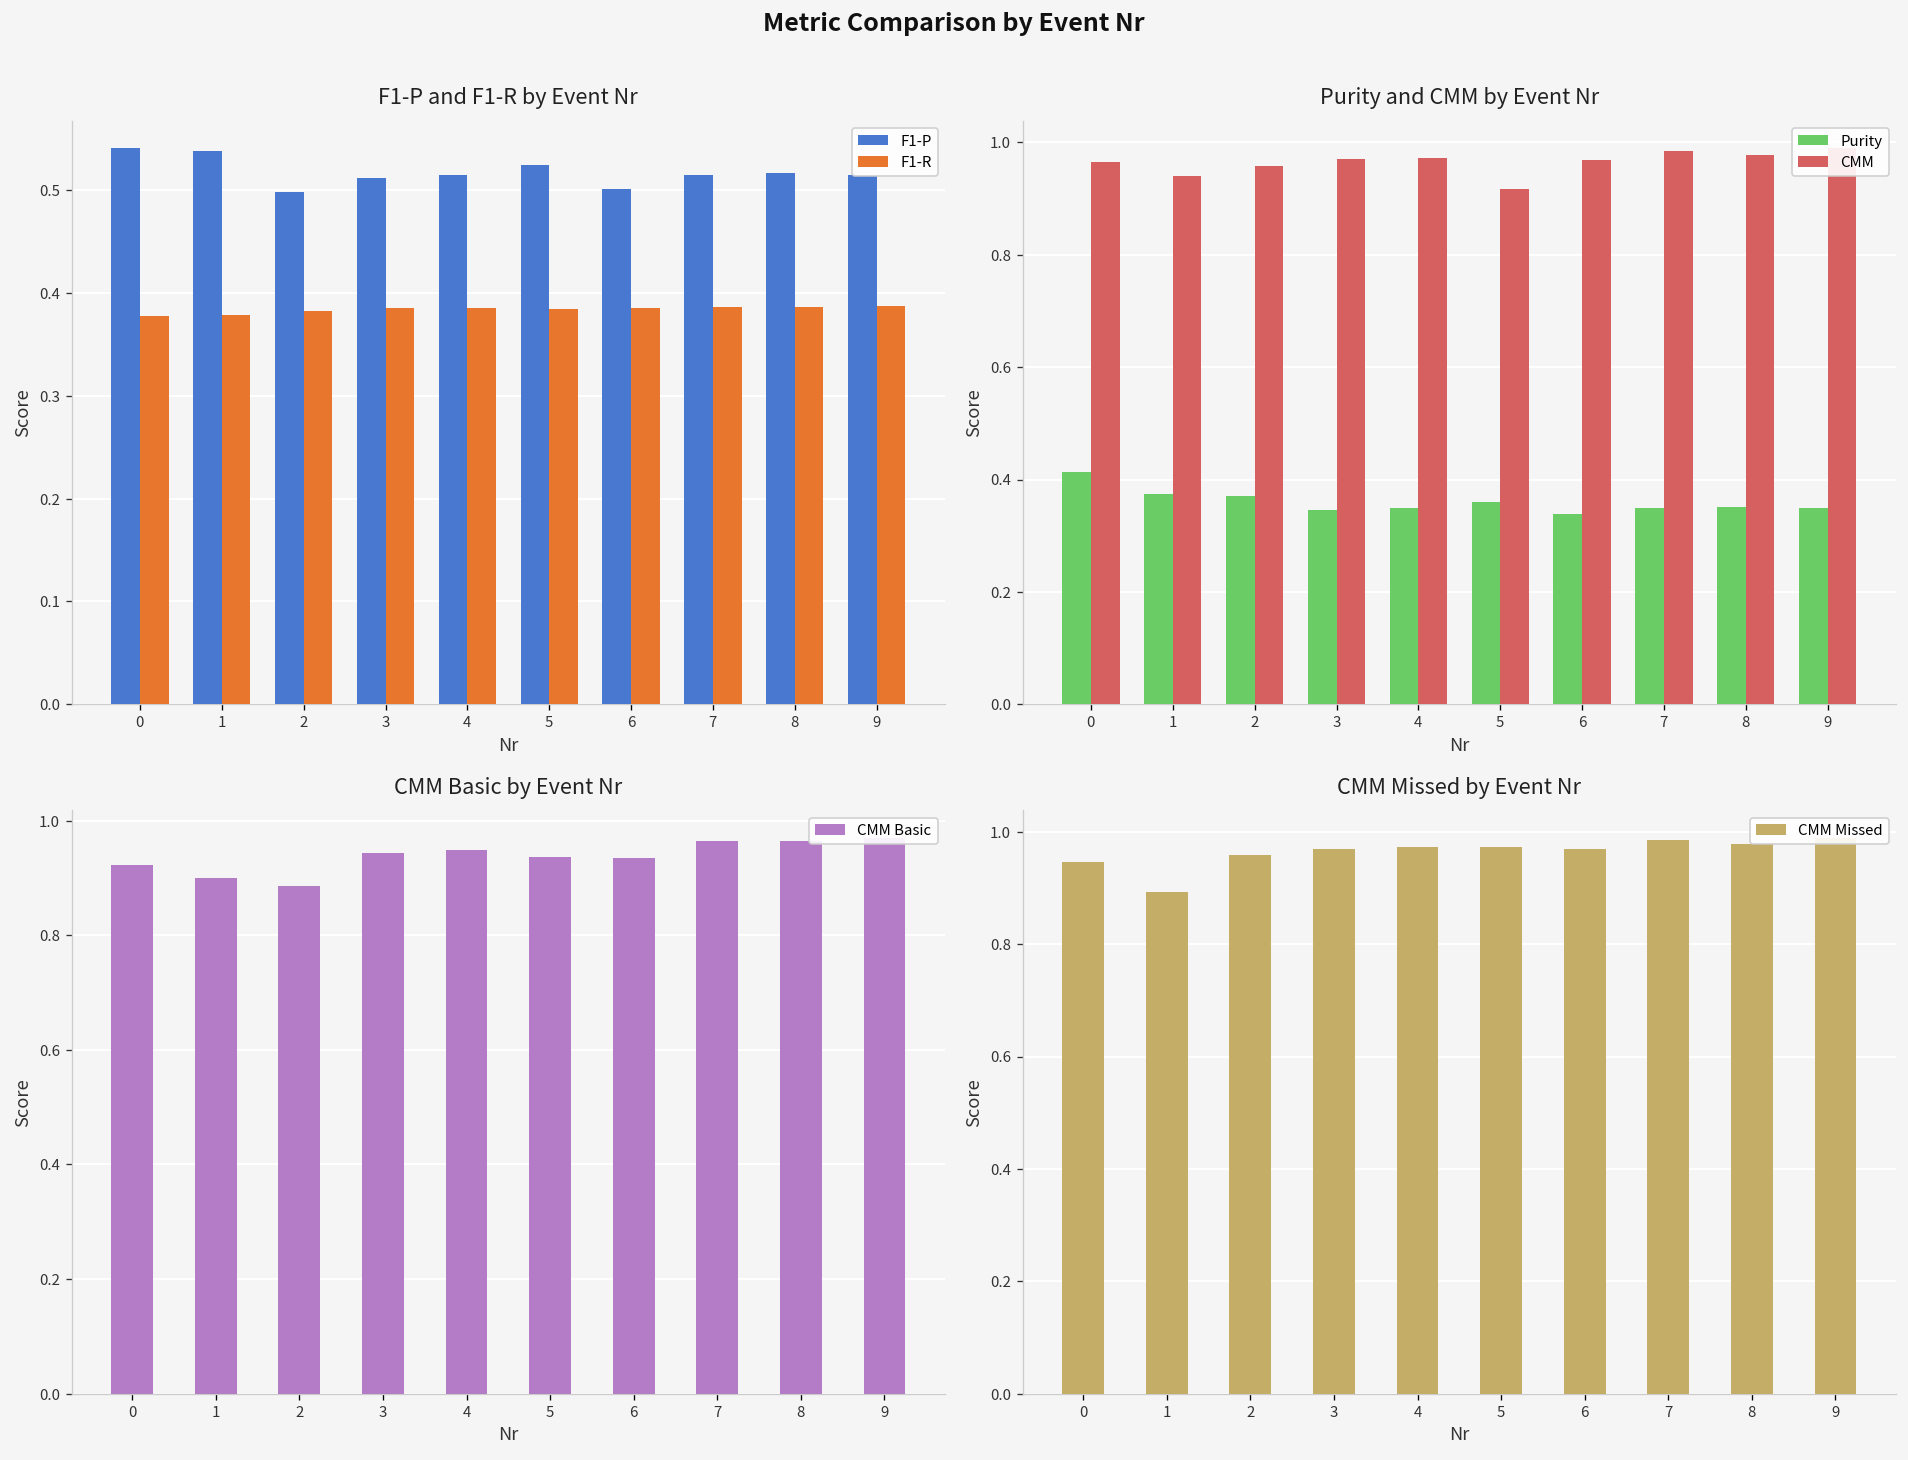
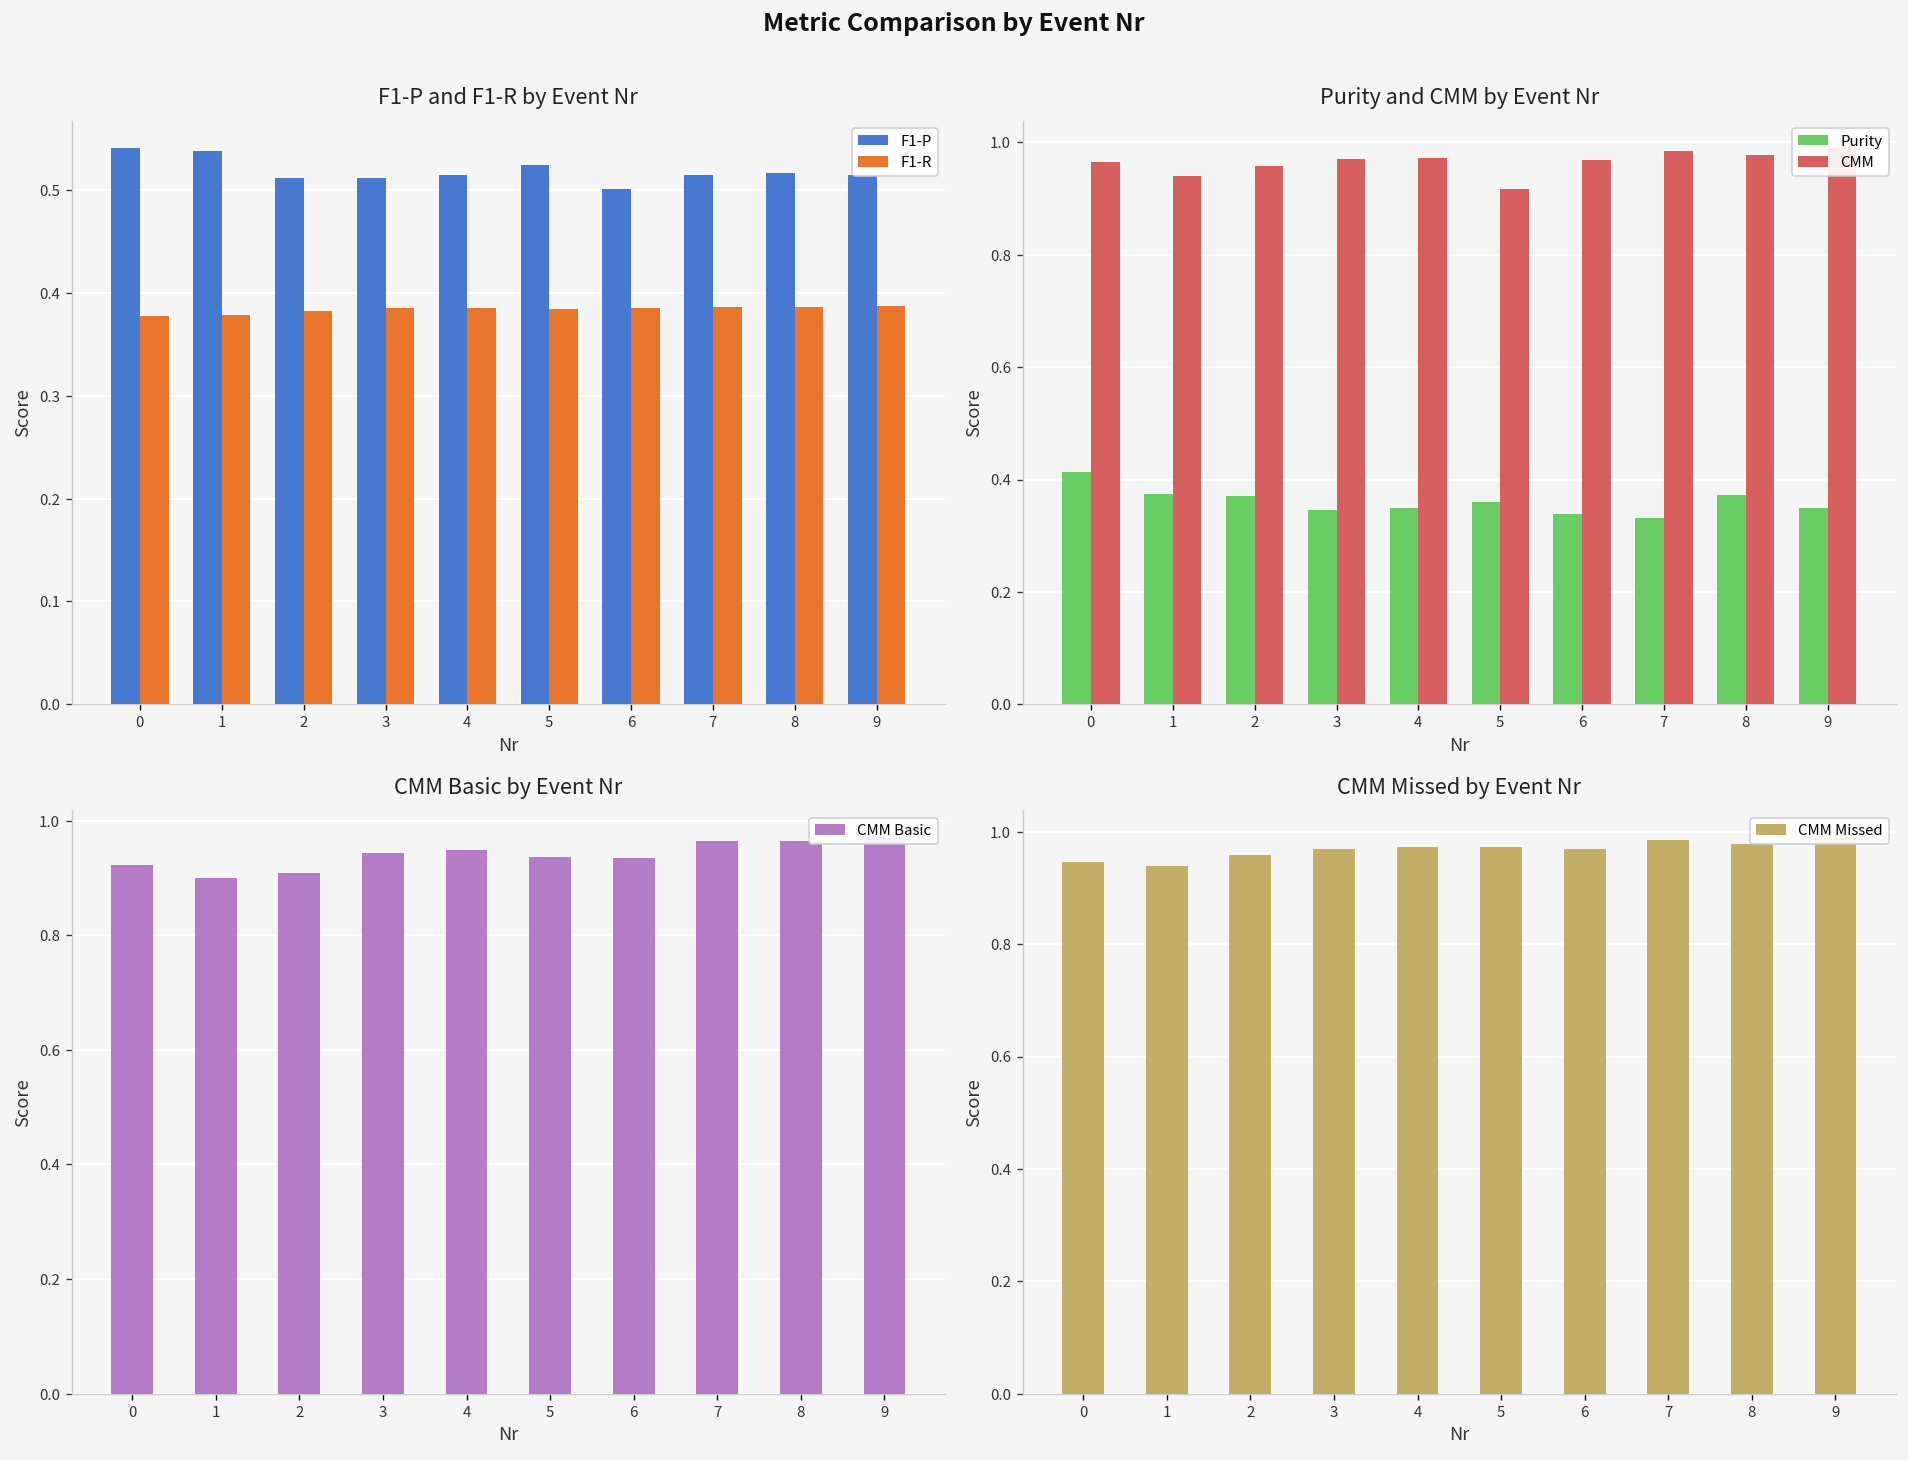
  {
    "F1-P and F1-R by Event Nr": {
      "F1-P": {
        "0": 0.54,
        "1": 0.54,
-       "2": 0.50,
+       "2": 0.51,
        "3": 0.51,
        "4": 0.51,
        "5": 0.52,
        "6": 0.50,
        "7": 0.52,
        "8": 0.52
      },
      "F1-R": {
        "0": 0.38,
        "1": 0.38,
        "2": 0.38,
        "3": 0.39,
        "4": 0.39,
        "5": 0.38,
        "6": 0.39,
        "7": 0.39,
        "8": 0.39,
        "9": 0.39
      }
    },
    "Purity and CMM by Event Nr": {
      "Purity": {
        "0": 0.41,
        "1": 0.37,
        "2": 0.37,
        "3": 0.35,
        "4": 0.35,
        "5": 0.36,
        "6": 0.34,
-       "7": 0.35,
-       "8": 0.35,
+       "7": 0.33,
+       "8": 0.37,
        "9": 0.35
      },
      "CMM": {
        "0": 0.97,
        "1": 0.94,
        "2": 0.96,
        "3": 0.97,
        "4": 0.97,
        "5": 0.92,
        "6": 0.97,
        "7": 0.99,
        "8": 0.98
      }
    },
    "CMM Basic by Event Nr": {
      "0": 0.92,
      "1": 0.90,
-     "2": 0.89,
+     "2": 0.91,
      "3": 0.94,
      "4": 0.95,
      "5": 0.94,
      "6": 0.94,
      "7": 0.96,
      "8": 0.97
    },
    "CMM Missed by Event Nr": {
      "0": 0.95,
-     "1": 0.89,
+     "1": 0.94,
      "2": 0.96,
      "3": 0.97,
      "4": 0.97,
      "5": 0.97,
      "6": 0.97,
      "7": 0.99
    }
  }
